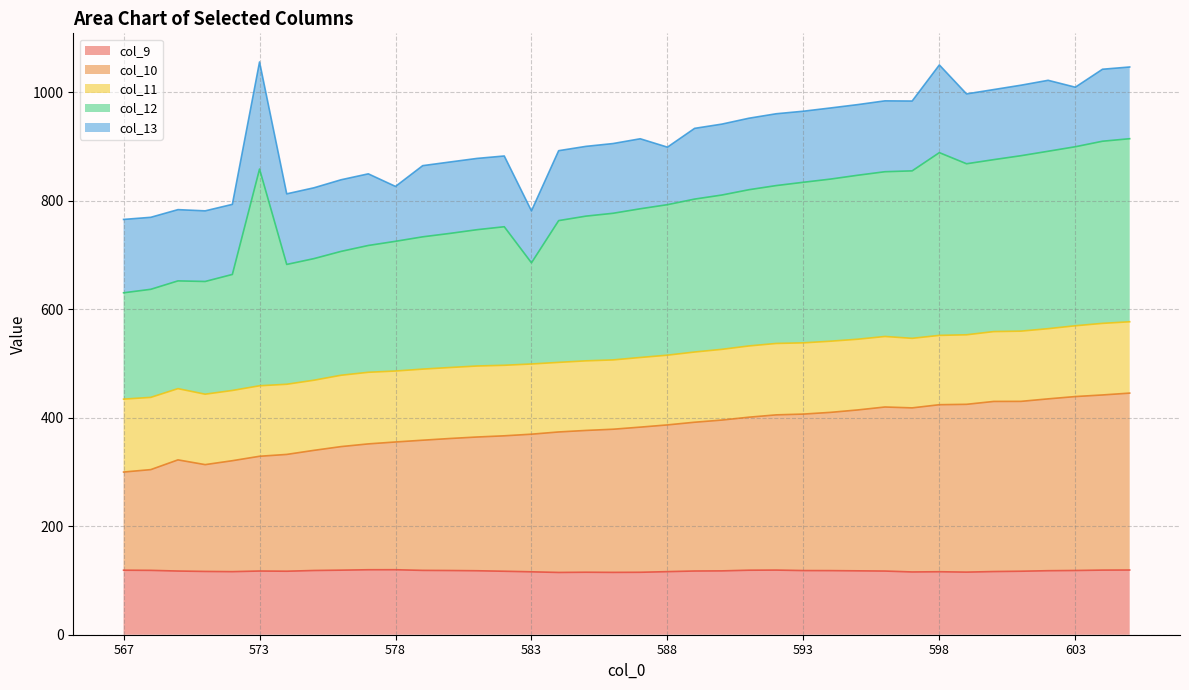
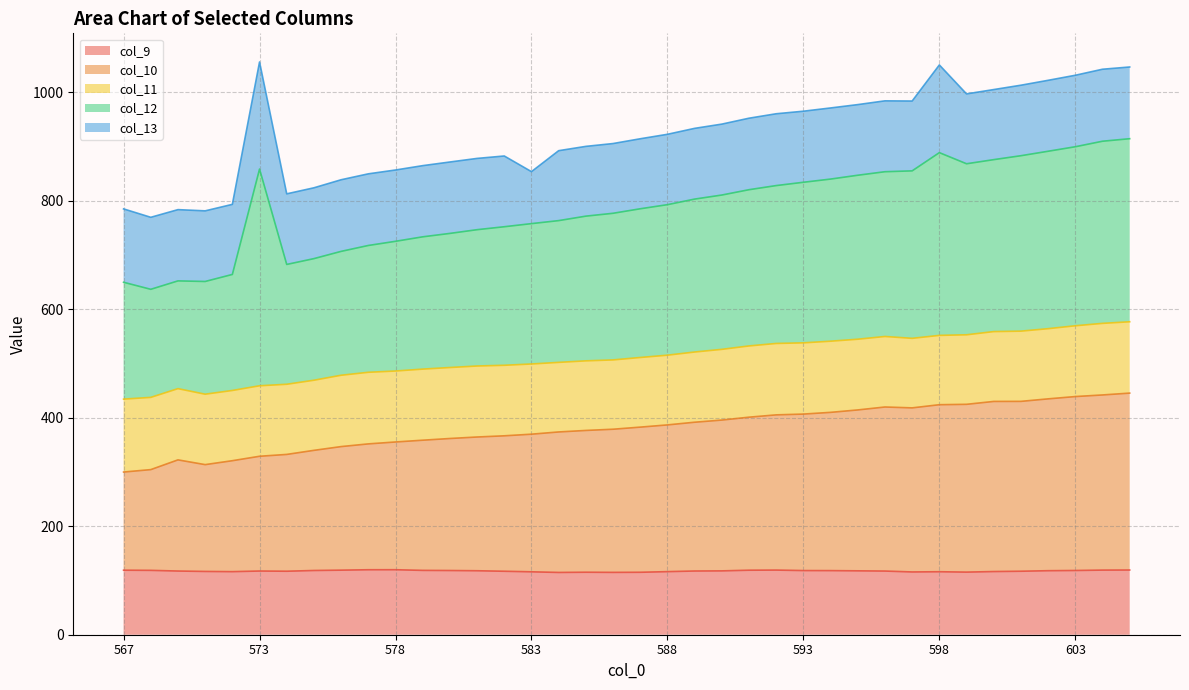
  {
    "col_12": {
-     "567": 200,
+     "567": 220,
      "573": 400,
      "578": 240,
-     "583": 190,
+     "583": 260,
      "588": 280,
      "593": 300,
      "598": 340,
      "603": 330
    },
    "col_13": {
      "567": 140,
      "573": 200,
-     "578": 100,
+     "578": 130,
      "583": 100,
-     "588": 110,
+     "588": 130,
      "593": 130,
      "598": 160,
-     "603": 110
+     "603": 130
    }
  }
